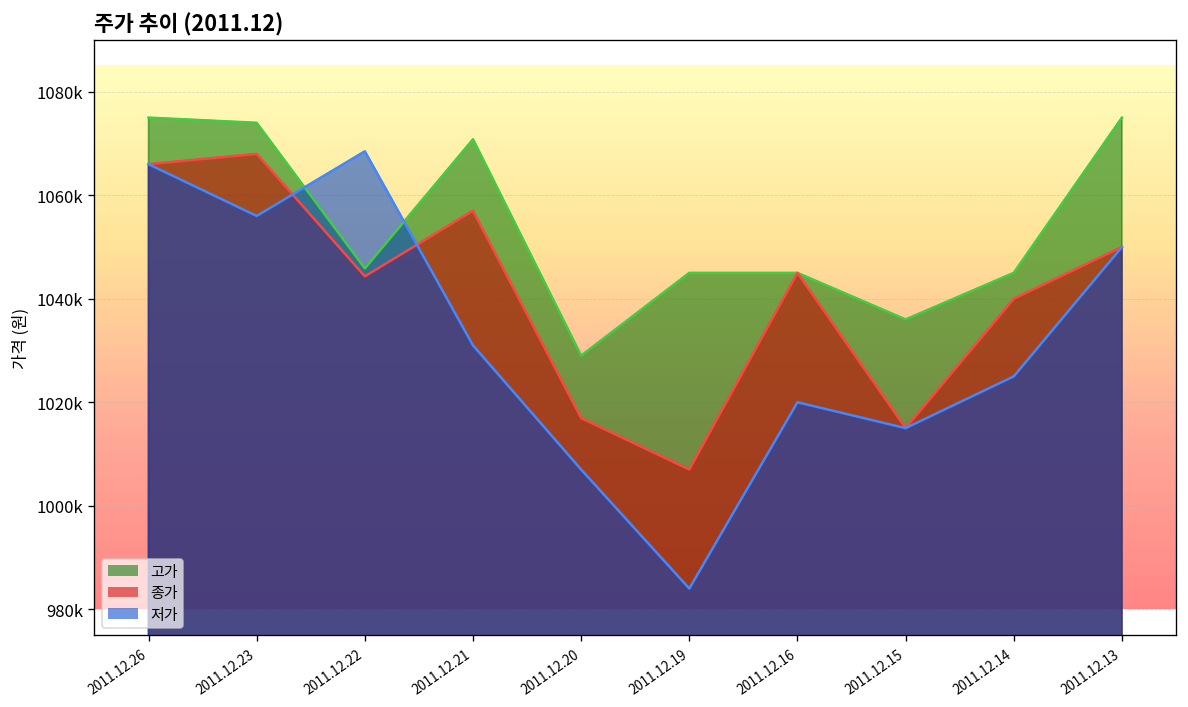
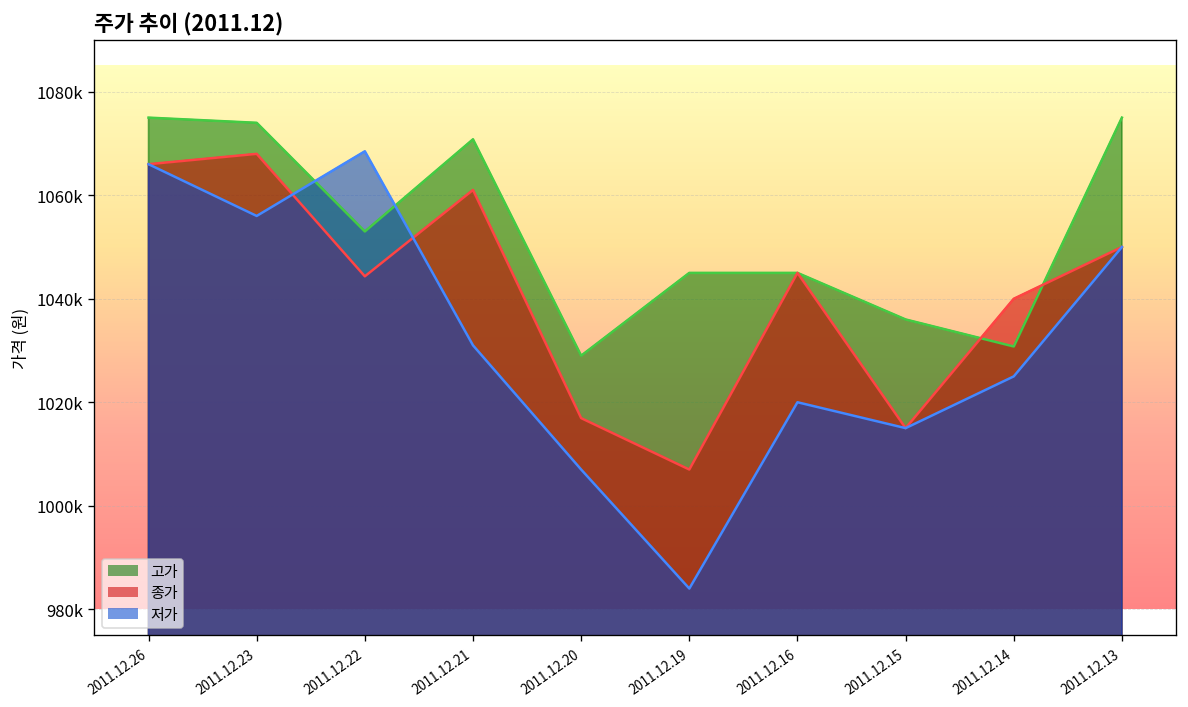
  {
    "고가": {
      "2011.12.26": 1075000,
      "2011.12.23": 1074000,
-     "2011.12.22": 1046000,
+     "2011.12.22": 1053000,
      "2011.12.21": 1071000,
      "2011.12.20": 1029000,
      "2011.12.19": 1045000,
      "2011.12.15": 1036000,
-     "2011.12.14": 1045000,
+     "2011.12.14": 1031000,
      "2011.12.13": 1075000
    },
    "종가": {
      "2011.12.23": 1068000,
      "2011.12.22": 1044000,
-     "2011.12.21": 1057000,
+     "2011.12.21": 1061000,
      "2011.12.20": 1017000,
      "2011.12.19": 1007000,
      "2011.12.14": 1040000
    },
    "저가": {
      "2011.12.23": 1056000,
      "2011.12.22": 1068000,
      "2011.12.21": 1031000,
      "2011.12.20": 1007000,
      "2011.12.19": 984000,
      "2011.12.16": 1020000,
      "2011.12.14": 1025000
    }
  }
